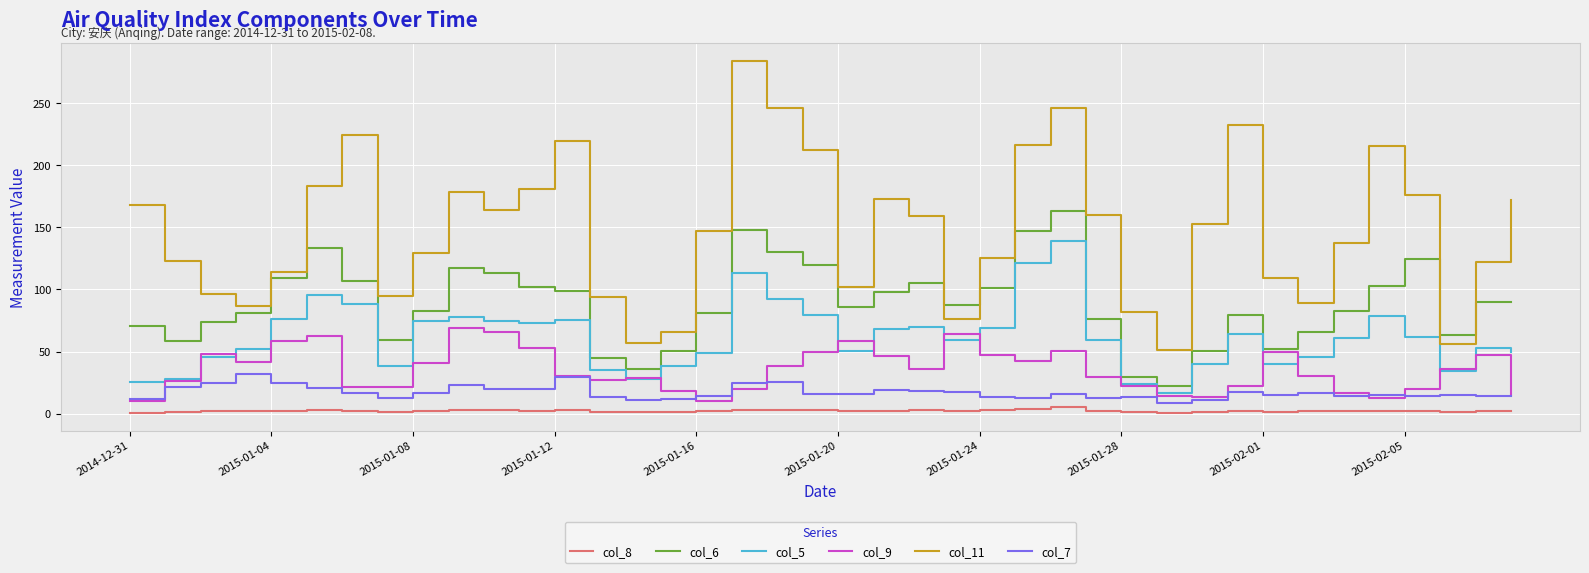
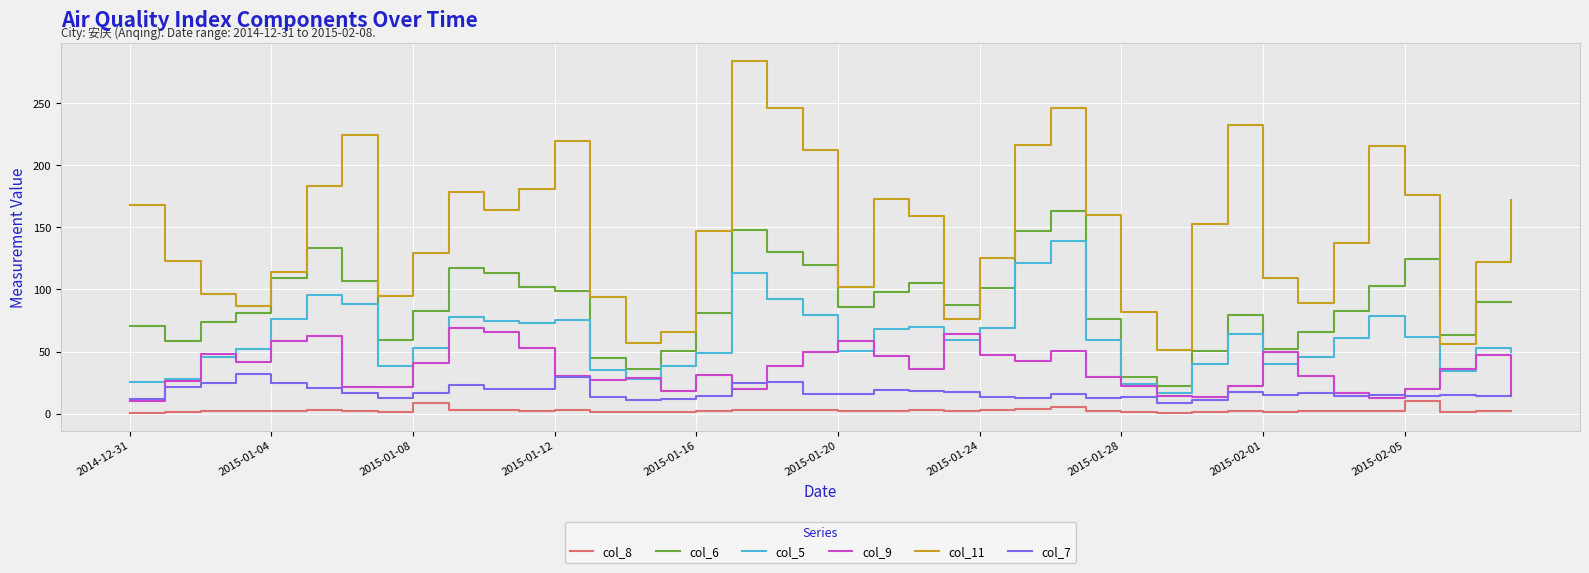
  {
    "col_8": {
      "2014-12-31": 1,
      "2015-01-04": 3,
-     "2015-01-08": 2,
+     "2015-01-08": 8,
      "2015-01-12": 3,
      "2015-01-16": 2,
      "2015-01-20": 2,
      "2015-01-24": 3,
      "2015-01-28": 1,
      "2015-02-01": 2,
-     "2015-02-05": 2
+     "2015-02-05": 10
    },
    "col_6": {
      "2014-12-31": 70,
      "2015-01-04": 109,
      "2015-01-08": 82,
      "2015-01-12": 99,
      "2015-01-16": 81,
      "2015-01-20": 86,
      "2015-01-24": 101,
      "2015-01-28": 30,
      "2015-02-01": 52,
      "2015-02-05": 125
    },
    "col_5": {
      "2014-12-31": 26,
      "2015-01-04": 76,
-     "2015-01-08": 75,
+     "2015-01-08": 53,
      "2015-01-12": 76,
      "2015-01-16": 49,
      "2015-01-20": 50,
      "2015-01-24": 69,
      "2015-02-01": 40,
      "2015-02-05": 62
    },
    "col_9": {
      "2015-01-04": 59,
      "2015-01-08": 41,
-     "2015-01-16": 10,
+     "2015-01-16": 31,
      "2015-01-20": 58,
      "2015-01-24": 47,
      "2015-02-01": 50,
      "2015-02-05": 20
    },
    "col_11": {
      "2014-12-31": 168,
      "2015-01-04": 114,
      "2015-01-08": 129,
      "2015-01-12": 219,
      "2015-01-16": 147,
      "2015-01-20": 102,
      "2015-01-24": 125,
      "2015-01-28": 82,
      "2015-02-01": 109,
      "2015-02-05": 176
    },
    "col_7": {
      "2015-01-04": 25,
      "2015-01-08": 17,
      "2015-01-16": 14,
      "2015-01-20": 16,
      "2015-01-24": 14,
      "2015-01-28": 13,
      "2015-02-01": 15,
      "2015-02-05": 14
    }
  }
